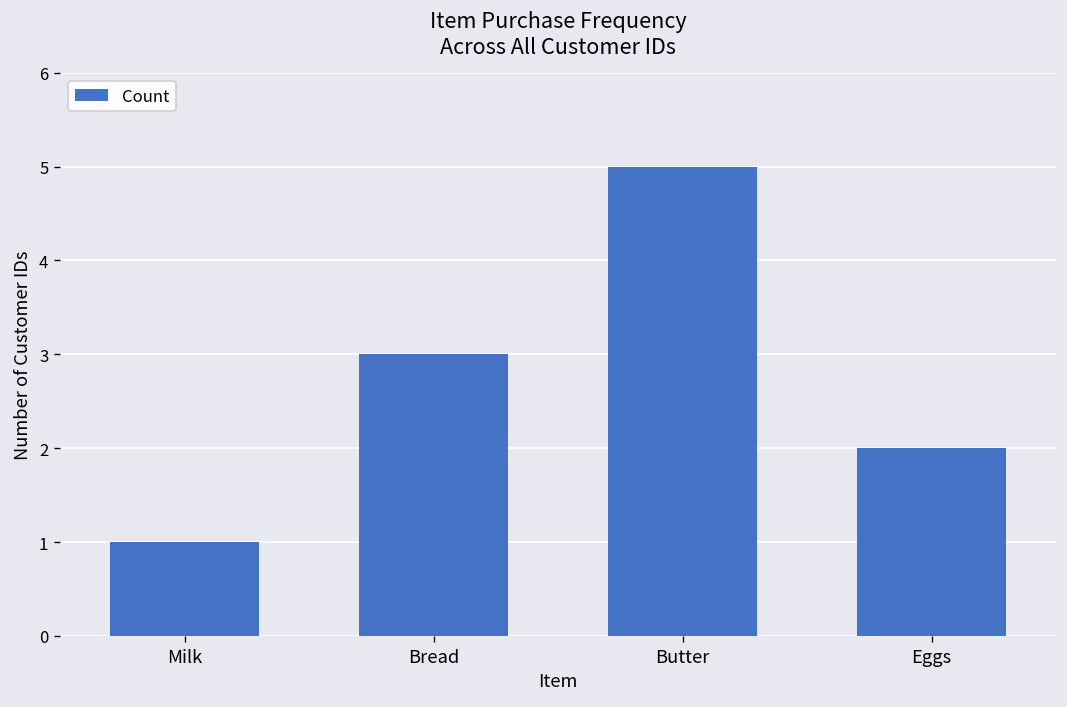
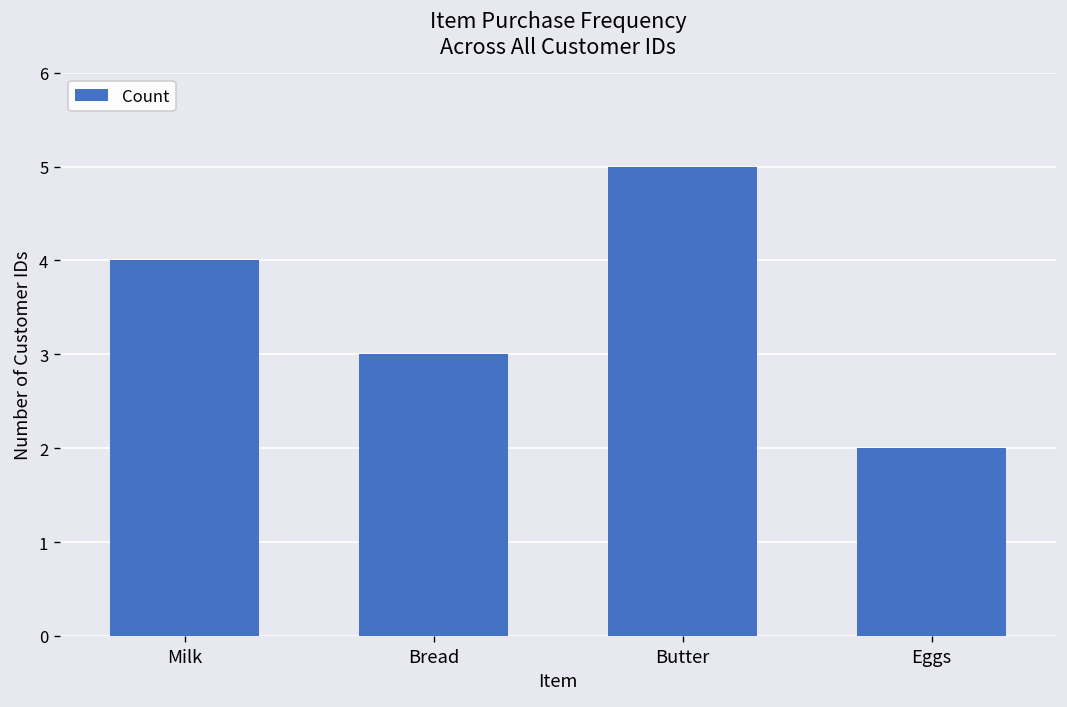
  {
-   "Milk": 1,
+   "Milk": 4,
    "Bread": 3,
    "Butter": 5,
    "Eggs": 2
  }
